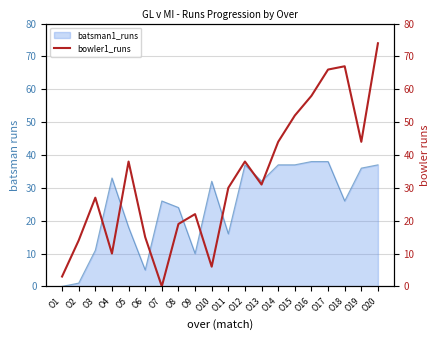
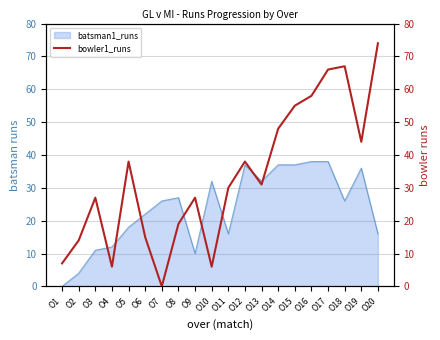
  {
    "batsman1_runs": {
      "O1": 0,
-     "O2": 1,
+     "O2": 4,
      "O3": 11,
-     "O4": 33,
+     "O4": 12,
      "O5": 18,
-     "O6": 5,
+     "O6": 22,
      "O7": 26,
-     "O8": 24,
+     "O8": 27,
      "O9": 10,
      "O10": 32,
      "O11": 16,
      "O12": 37,
      "O13": 32,
      "O14": 37,
      "O15": 37,
      "O16": 38,
      "O17": 38,
      "O18": 26,
      "O19": 36,
-     "O20": 37
+     "O20": 16
    },
    "bowler1_runs": {
-     "O1": 3,
+     "O1": 7,
      "O2": 14,
      "O3": 27,
-     "O4": 10,
+     "O4": 6,
      "O5": 38,
      "O6": 15,
      "O7": 0,
      "O8": 19,
-     "O9": 22,
+     "O9": 27,
      "O10": 6,
      "O11": 30,
      "O12": 38,
      "O13": 31,
-     "O14": 44,
-     "O15": 52,
+     "O14": 48,
+     "O15": 55,
      "O16": 58,
      "O17": 66,
      "O18": 67,
      "O19": 44,
      "O20": 74
    }
  }
